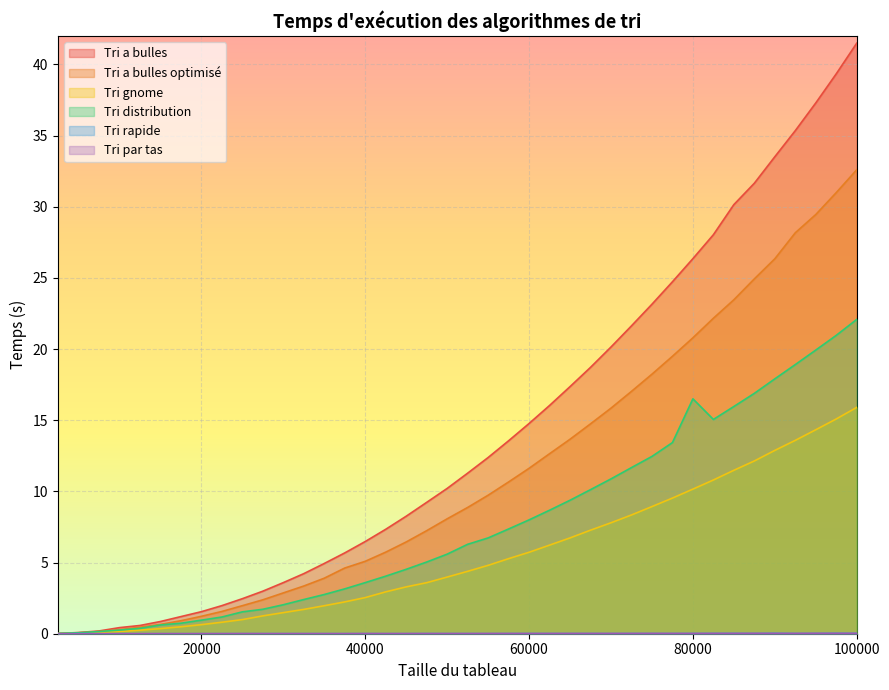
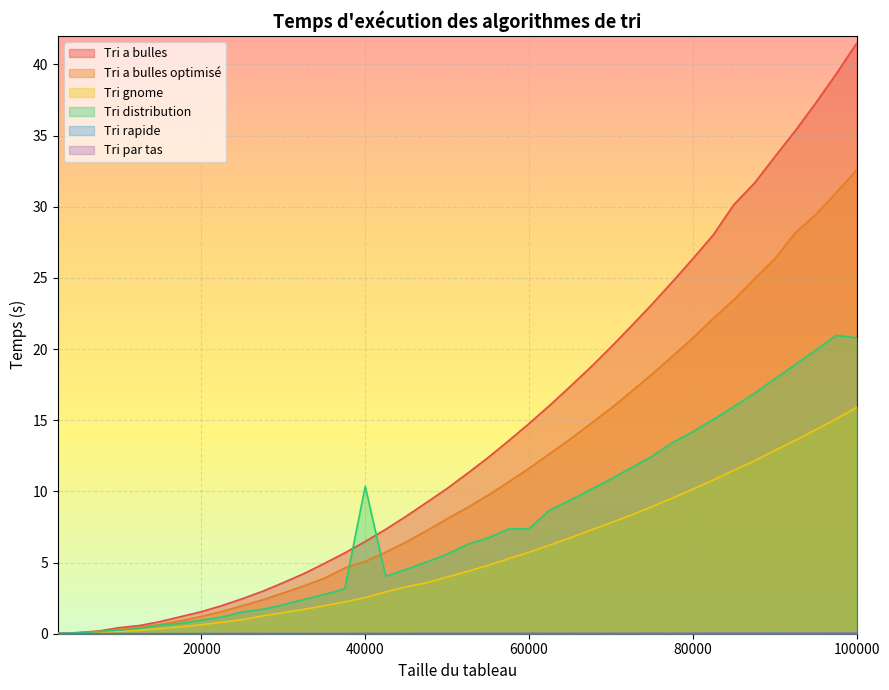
  {
    "Tri distribution": {
      "20000": 1.0,
-     "40000": 3.6,
-     "60000": 8.0,
-     "80000": 16.5,
-     "100000": 22.1
+     "40000": 10.4,
+     "60000": 7.4,
+     "80000": 14.2,
+     "100000": 20.8
    }
  }
